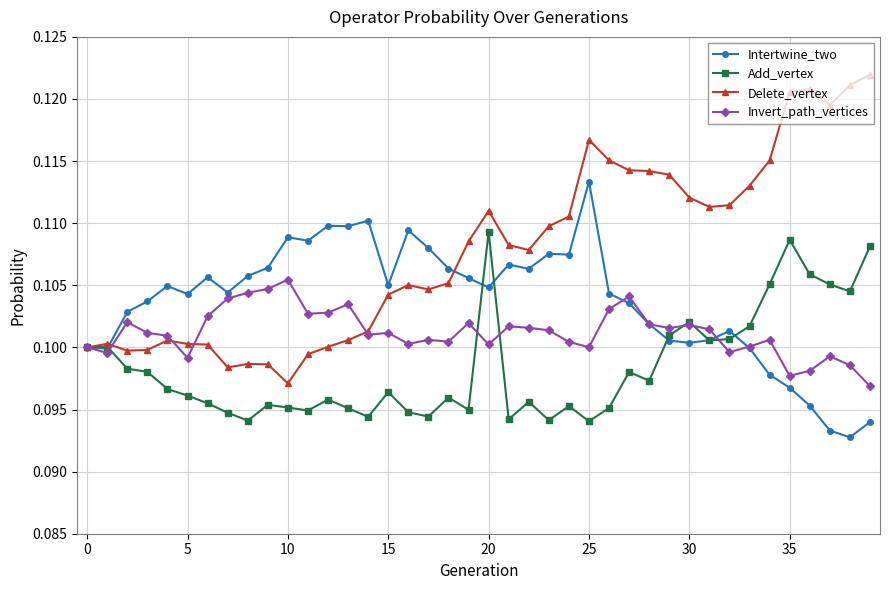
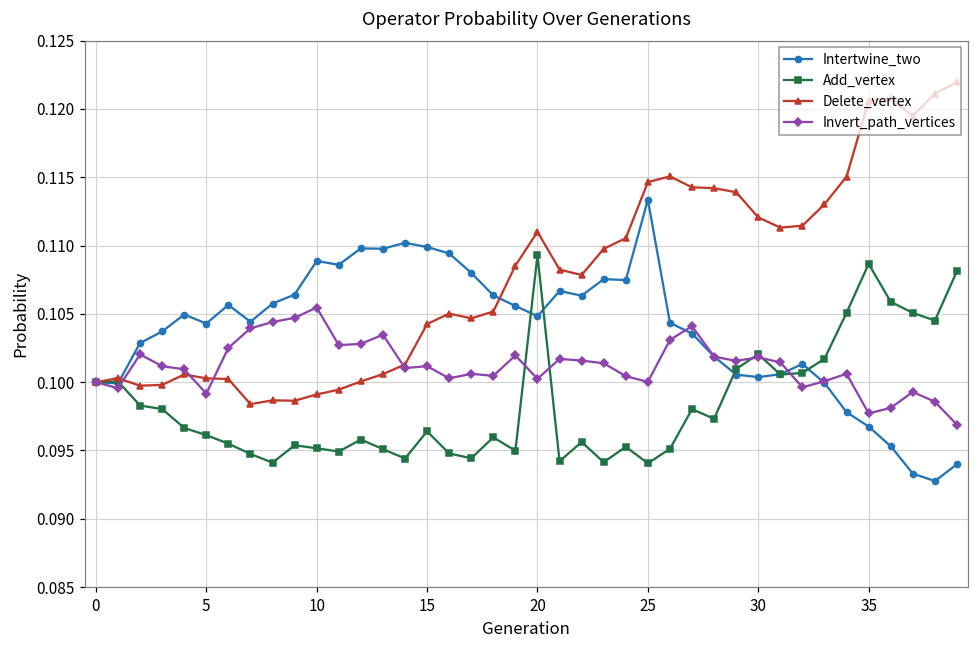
  {
    "Intertwine_two": {
      "5": 0.1043,
      "10": 0.1089,
-     "15": 0.1050,
+     "15": 0.1099,
      "20": 0.1048,
      "25": 0.1134,
      "30": 0.1004,
      "35": 0.0968
    },
    "Add_vertex": {
      "5": 0.0961,
      "10": 0.0952,
      "15": 0.0964,
      "20": 0.1093,
      "25": 0.0941,
      "30": 0.1021,
      "35": 0.1087
    },
    "Delete_vertex": {
      "5": 0.1003,
-     "10": 0.0971,
+     "10": 0.0991,
      "15": 0.1043,
      "20": 0.1110,
-     "25": 0.1167,
+     "25": 0.1146,
      "30": 0.1121
    },
    "Invert_path_vertices": {
      "5": 0.0992,
      "10": 0.1055,
      "15": 0.1012,
      "20": 0.1002,
      "25": 0.1000,
      "30": 0.1018,
      "35": 0.0977
    }
  }
